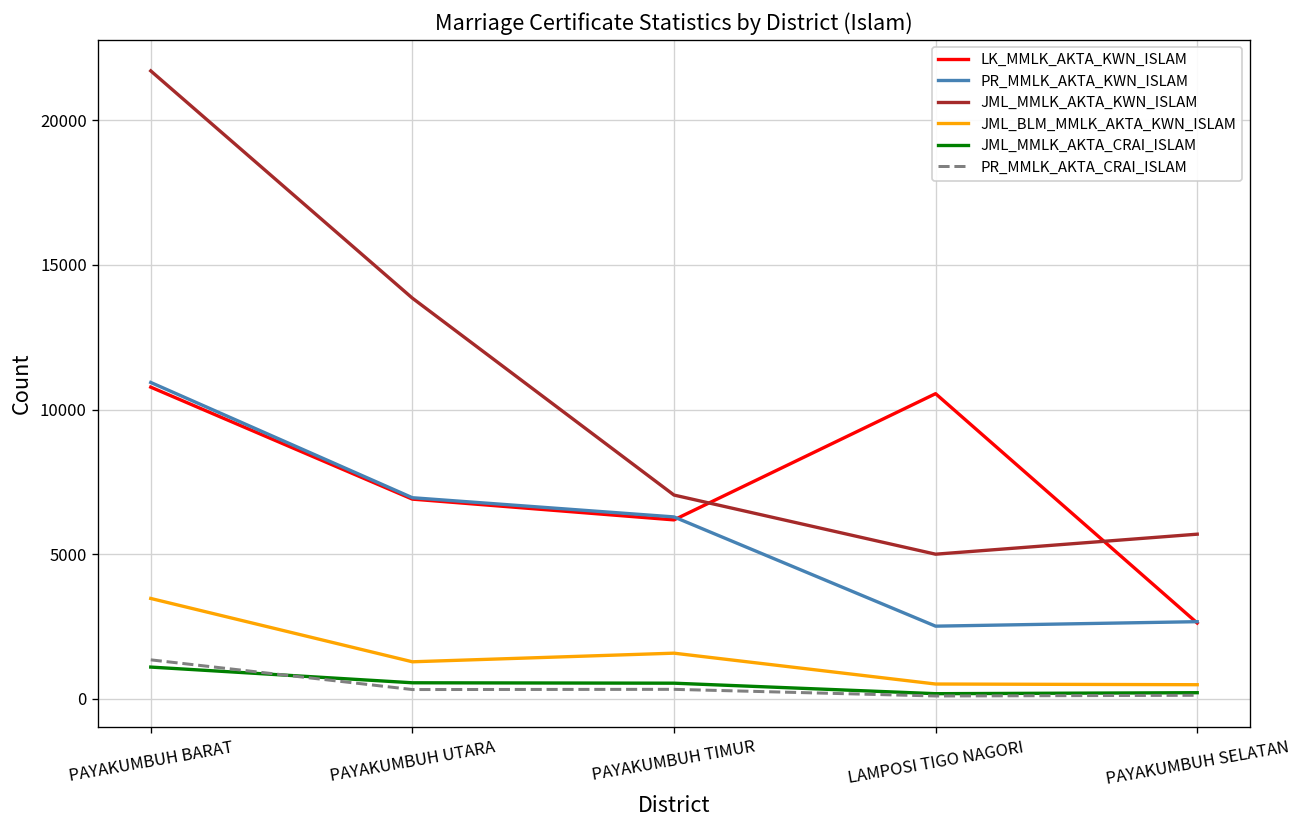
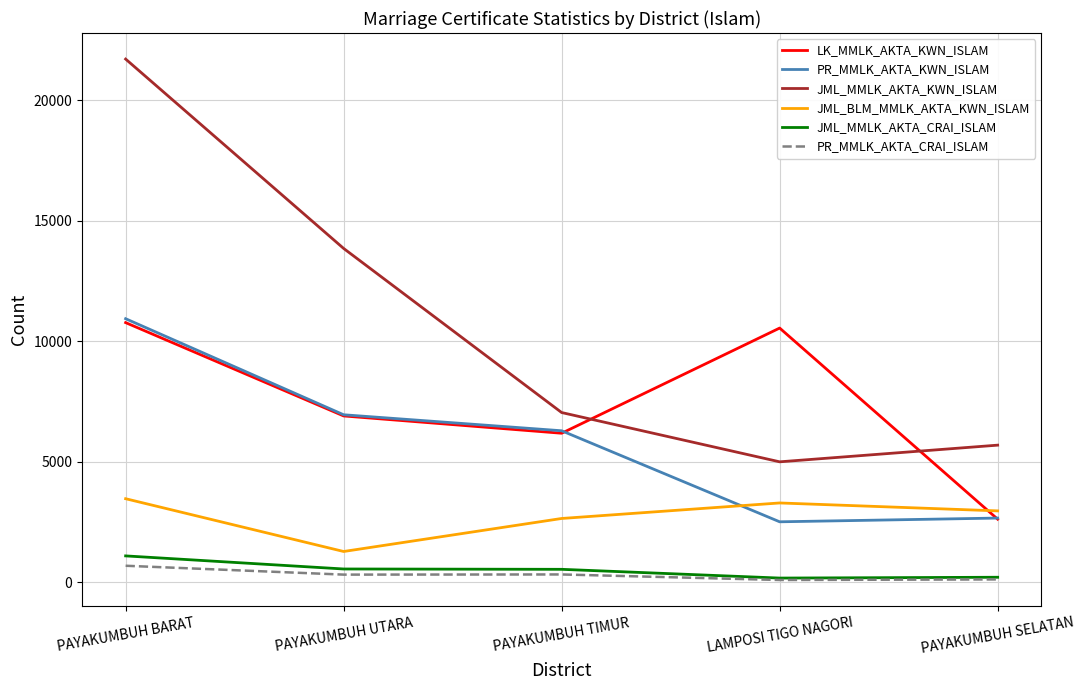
  {
    "LK_MMLK_AKTA_KWN_ISLAM": {
      "PAYAKUMBUH BARAT": 10800,
      "LAMPOSI TIGO NAGORI": 10500
    },
    "PR_MMLK_AKTA_KWN_ISLAM": {
      "PAYAKUMBUH BARAT": 10900,
      "LAMPOSI TIGO NAGORI": 2500
    },
    "JML_MMLK_AKTA_KWN_ISLAM": {
      "PAYAKUMBUH BARAT": 21700,
      "PAYAKUMBUH UTARA": 13900,
      "PAYAKUMBUH TIMUR": 7000,
      "LAMPOSI TIGO NAGORI": 5000,
      "PAYAKUMBUH SELATAN": 5700
    },
    "JML_BLM_MMLK_AKTA_KWN_ISLAM": {
      "PAYAKUMBUH BARAT": 3500,
      "PAYAKUMBUH UTARA": 1300,
-     "PAYAKUMBUH TIMUR": 1600,
-     "LAMPOSI TIGO NAGORI": 500,
-     "PAYAKUMBUH SELATAN": 500
+     "PAYAKUMBUH TIMUR": 2600,
+     "LAMPOSI TIGO NAGORI": 3300,
+     "PAYAKUMBUH SELATAN": 3000
    },
    "JML_MMLK_AKTA_CRAI_ISLAM": {
      "PAYAKUMBUH BARAT": 1100,
      "PAYAKUMBUH UTARA": 600,
      "PAYAKUMBUH TIMUR": 500
    },
    "PR_MMLK_AKTA_CRAI_ISLAM": {
-     "PAYAKUMBUH BARAT": 1300,
+     "PAYAKUMBUH BARAT": 700,
      "PAYAKUMBUH UTARA": 300,
      "PAYAKUMBUH TIMUR": 300
    }
  }
